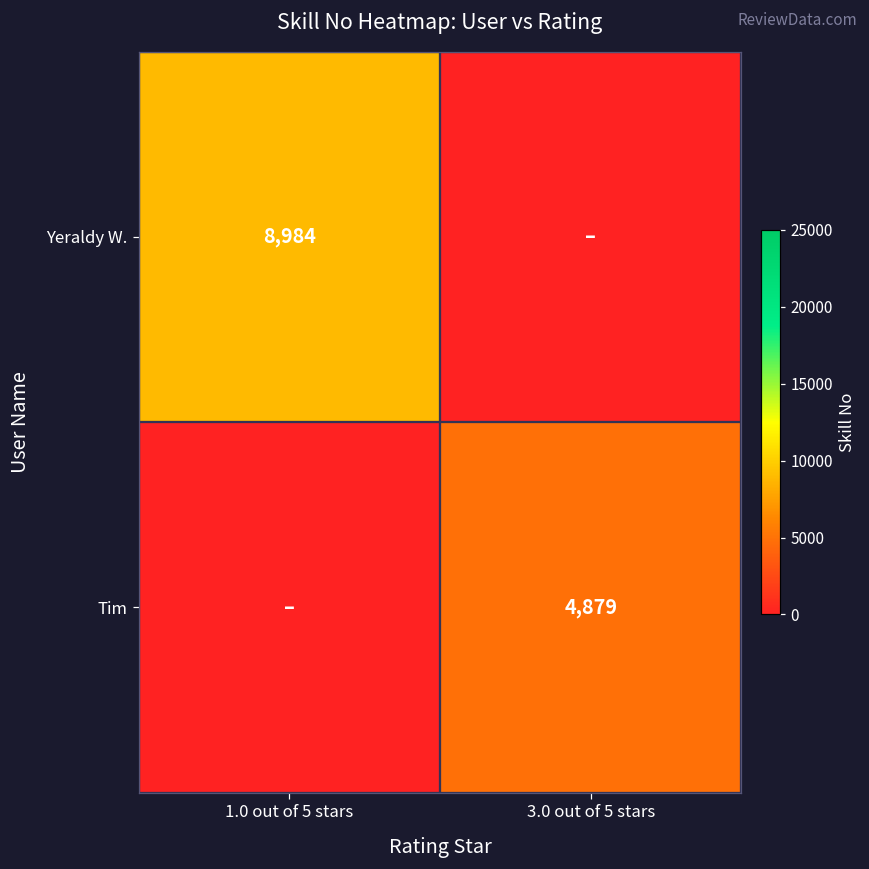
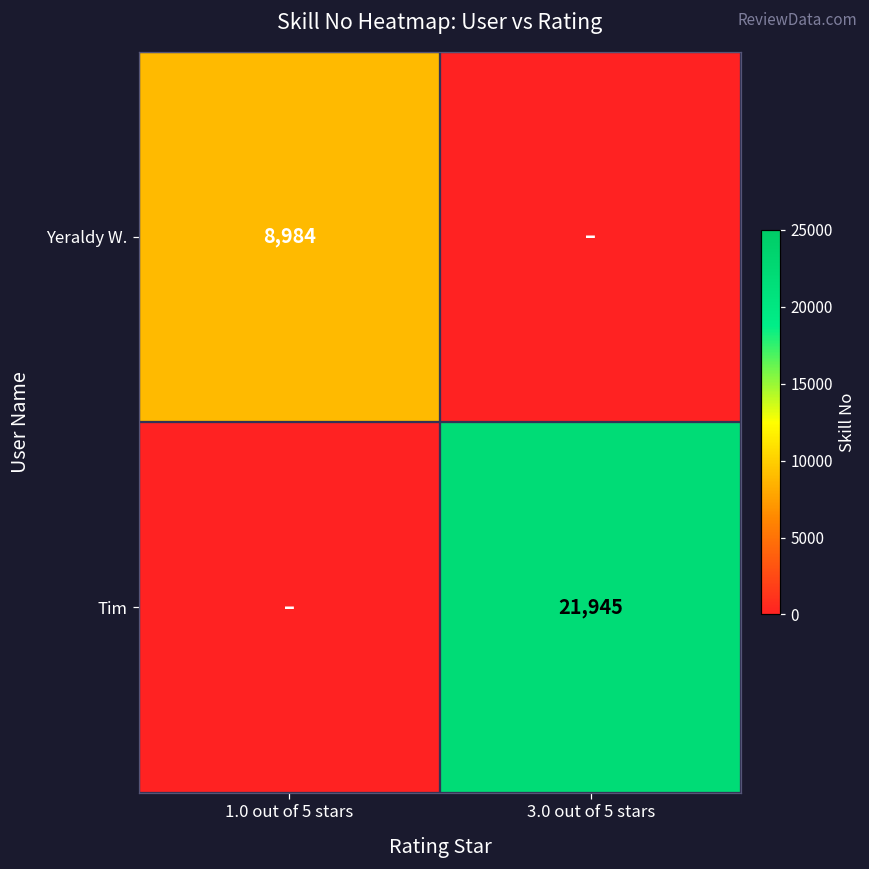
  {
    "Yeraldy W.": {
      "1.0 out of 5 stars": "8,984"
    },
    "Tim": {
-     "3.0 out of 5 stars": "4,879"
+     "3.0 out of 5 stars": "21,945"
    }
  }
